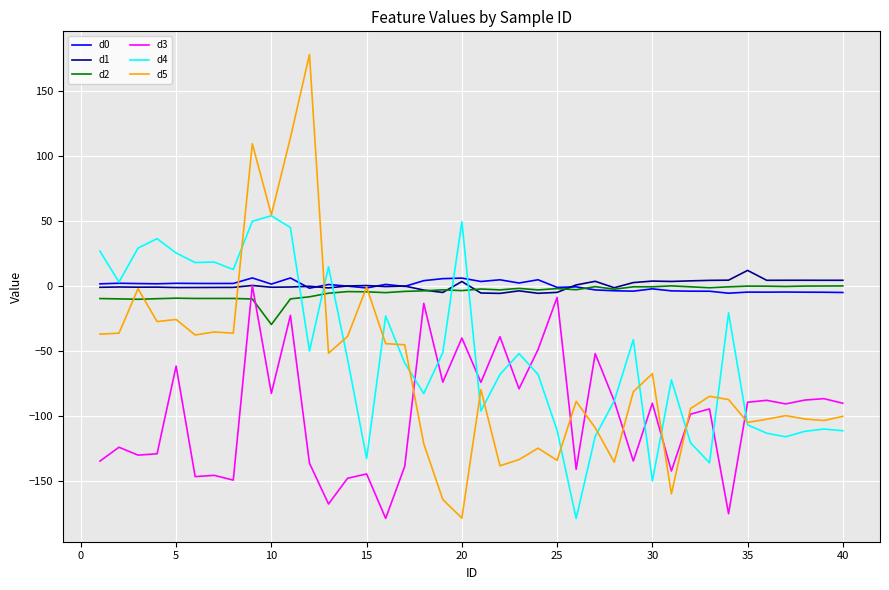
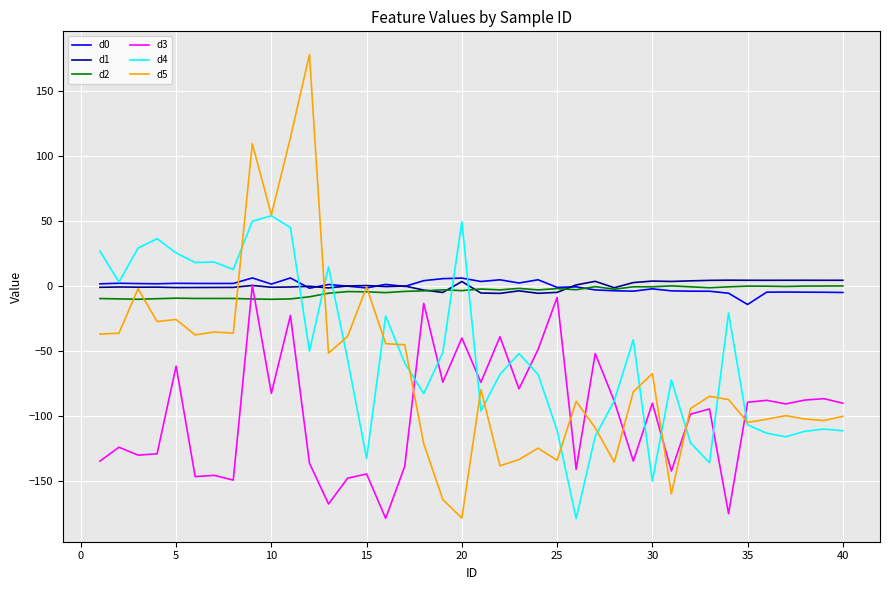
  {
    "d0": {
      "5": 2,
      "10": 1,
      "20": 6,
-     "35": -5,
+     "35": -14,
      "40": -5
    },
    "d1": {
      "5": -1,
      "10": -1,
      "20": 3,
      "25": -5,
      "30": 4,
-     "35": 12,
+     "35": 4,
      "40": 4
    },
    "d2": {
      "5": -10,
-     "10": -30,
+     "10": -10,
      "15": -5,
      "20": -4,
      "35": 0,
      "40": 0
    },
    "d3": {
      "5": -62,
      "10": -83,
      "15": -145,
      "20": -40,
      "25": -9,
      "30": -90,
      "35": -90,
      "40": -90
    },
    "d4": {
      "5": 25,
      "15": -133,
      "20": 49,
      "25": -111,
      "30": -150,
      "40": -112
    },
    "d5": {
      "5": -26,
      "20": -179,
      "25": -134,
      "30": -68,
      "40": -101
    }
  }
